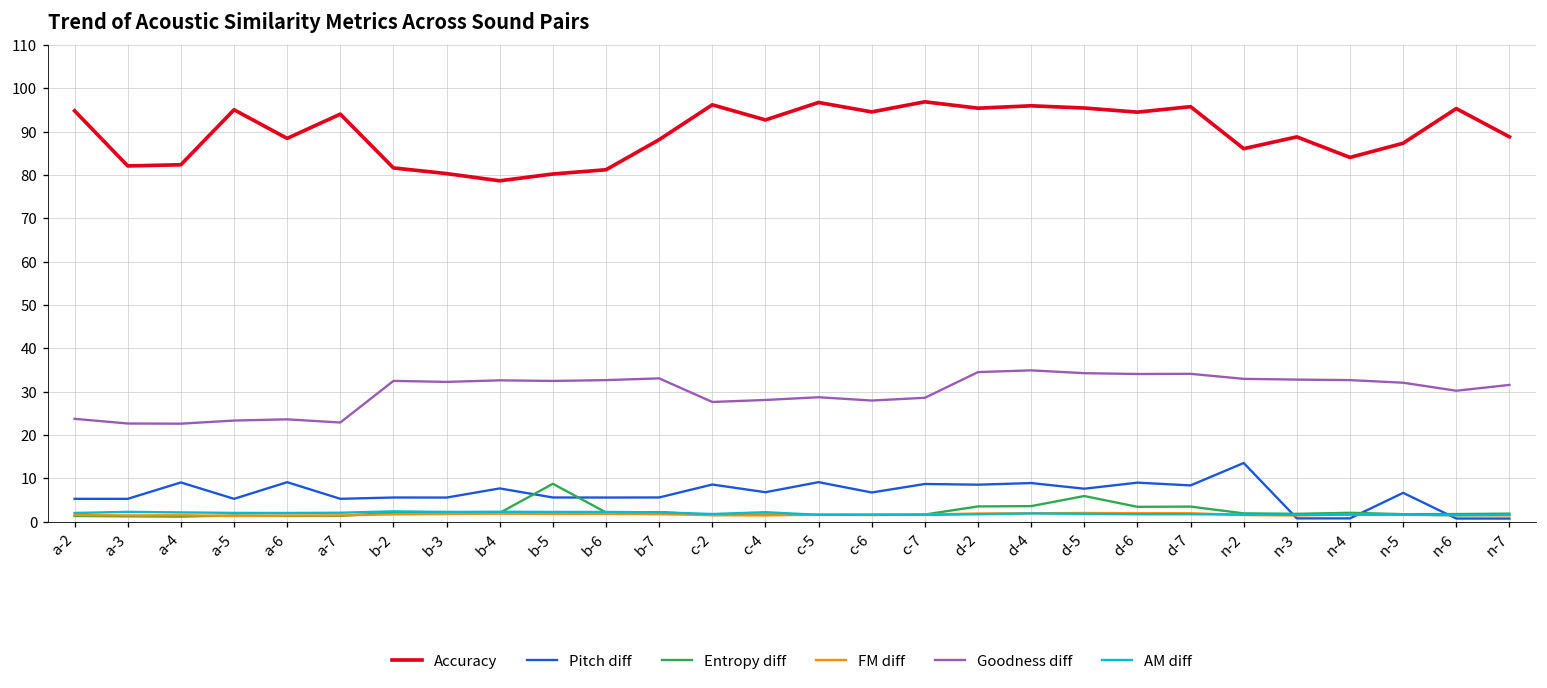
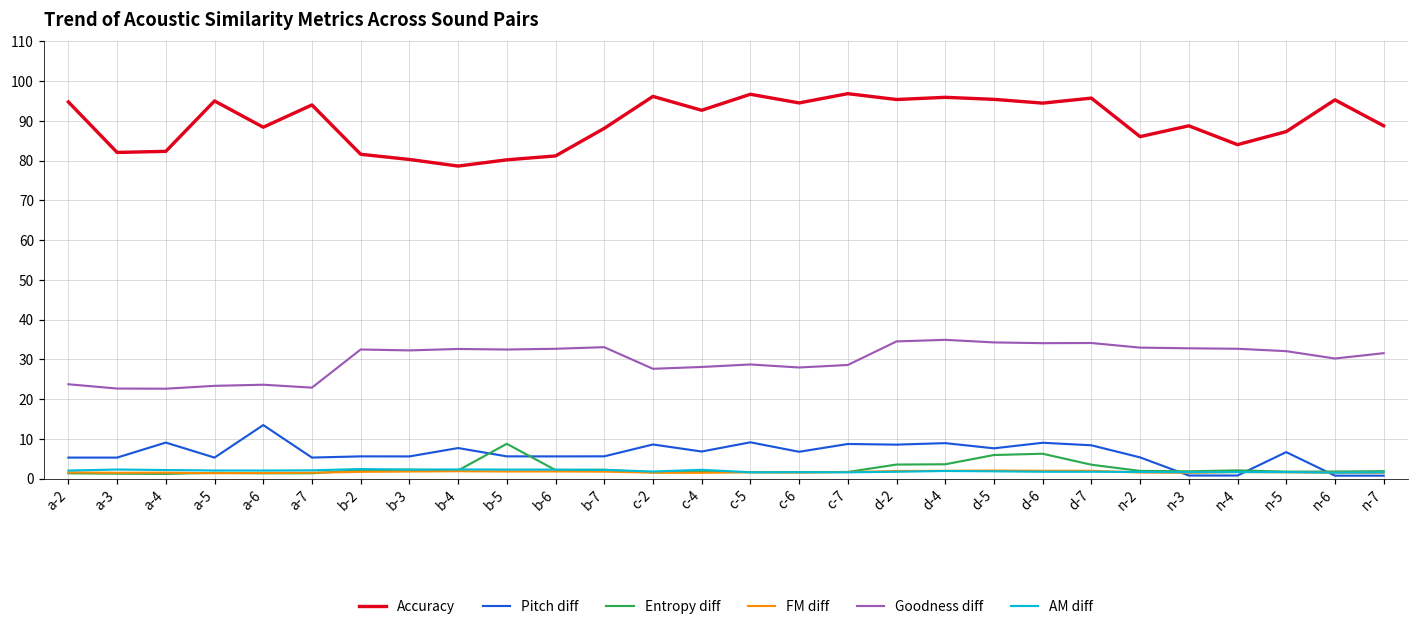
  {
    "Accuracy": {
      "a-2": 95,
      "a-3": 82,
      "a-4": 82,
      "a-5": 95,
      "a-6": 88,
      "a-7": 94,
      "b-2": 82,
      "b-3": 80,
      "b-4": 79,
      "b-5": 80,
      "b-6": 81,
      "b-7": 88,
      "c-2": 96,
      "c-4": 93,
      "c-5": 97,
      "c-6": 95,
      "c-7": 97,
      "d-2": 95,
      "d-4": 96,
      "d-5": 95,
      "d-6": 94,
      "d-7": 96,
      "n-2": 86,
      "n-3": 89,
      "n-4": 84,
      "n-5": 87,
      "n-6": 95,
      "n-7": 89
    },
    "Pitch diff": {
      "a-2": 5,
      "a-3": 5,
      "a-4": 9,
      "a-5": 5,
-     "a-6": 9,
+     "a-6": 13,
      "a-7": 5,
      "b-2": 6,
      "b-3": 6,
      "b-4": 8,
      "b-5": 6,
      "b-6": 6,
      "b-7": 6,
      "c-2": 9,
      "c-4": 7,
      "c-5": 9,
      "c-6": 7,
      "c-7": 9,
      "d-2": 9,
      "d-4": 9,
      "d-5": 8,
      "d-6": 9,
      "d-7": 8,
-     "n-2": 14,
+     "n-2": 5,
      "n-4": 1,
      "n-5": 7,
      "n-6": 1,
      "n-7": 1
    },
    "Entropy diff": {
      "b-5": 9,
      "d-2": 4,
      "d-4": 4,
      "d-5": 6,
-     "d-6": 3,
+     "d-6": 6,
      "d-7": 3
    },
    "Goodness diff": {
      "a-2": 24,
      "a-3": 23,
      "a-4": 23,
      "a-5": 23,
      "a-6": 24,
      "a-7": 23,
      "b-2": 32,
      "b-3": 32,
      "b-4": 33,
      "b-5": 32,
      "b-6": 33,
      "b-7": 33,
      "c-2": 28,
      "c-4": 28,
      "c-5": 29,
      "c-6": 28,
      "c-7": 29,
      "d-2": 35,
      "d-4": 35,
      "d-5": 34,
      "d-6": 34,
      "d-7": 34,
      "n-2": 33,
      "n-3": 33,
      "n-4": 33,
      "n-5": 32,
      "n-6": 30,
      "n-7": 32
    },
    "AM diff": {
      "a-3": 2
    }
  }
